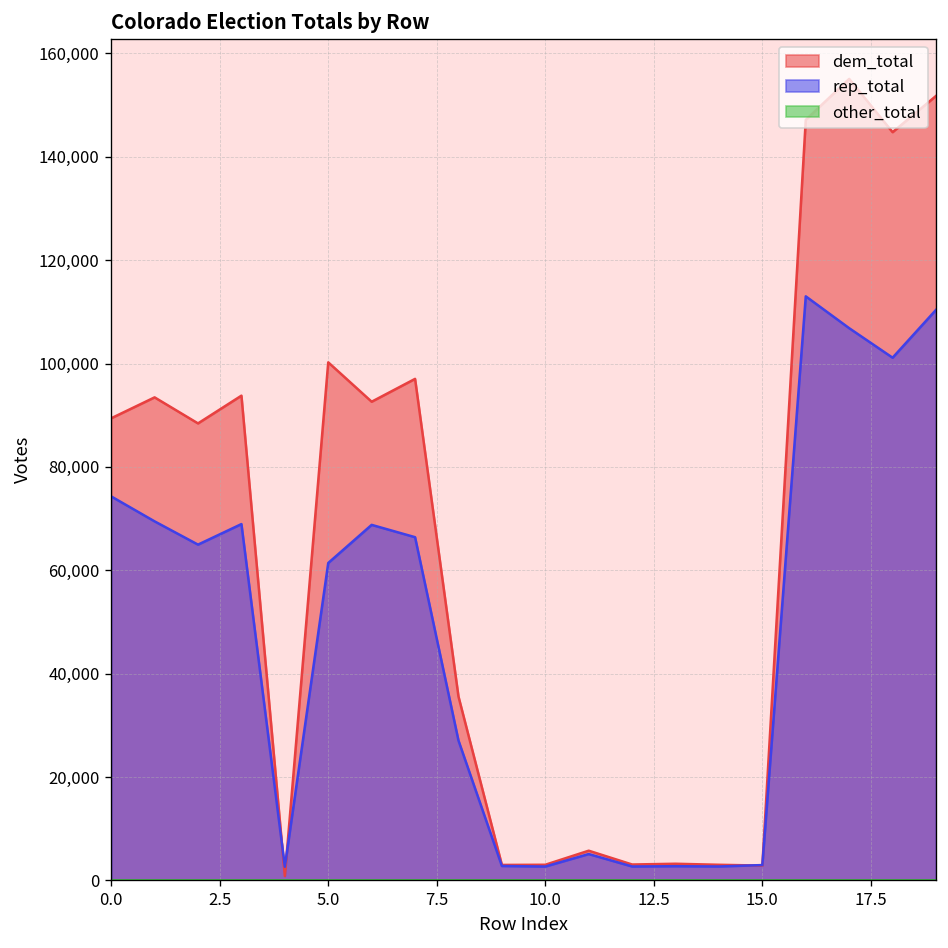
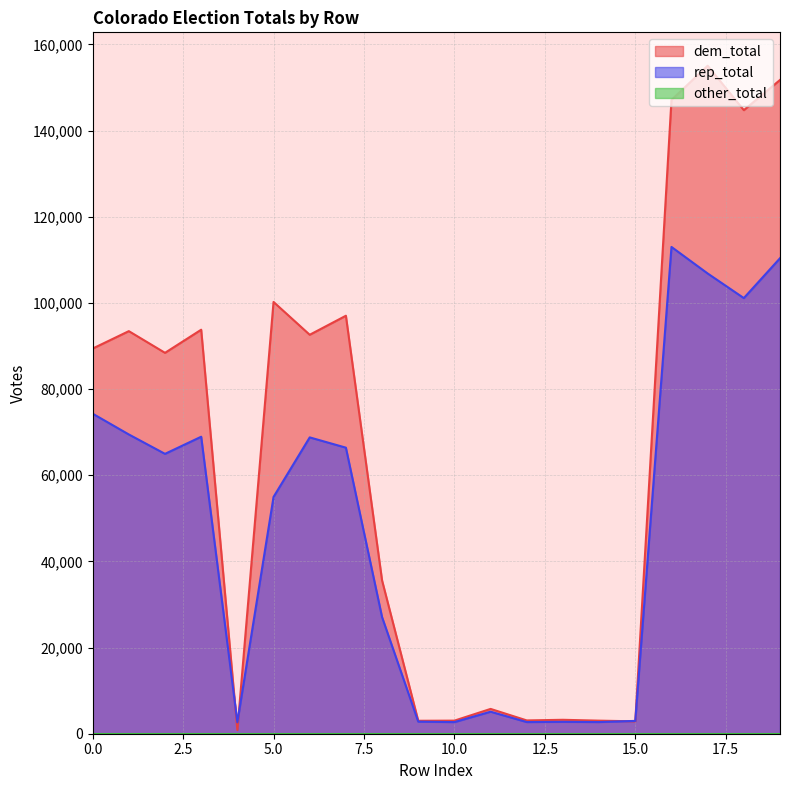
  {
    "dem_total": {
      "0.0": "89,000",
      "5.0": "100,000"
    },
    "rep_total": {
      "0.0": "74,000",
-     "5.0": "61,000"
+     "5.0": "55,000"
    },
    "other_total": {
      "0.0": "0",
      "5.0": "0",
      "10.0": "0",
      "15.0": "0"
    }
  }
